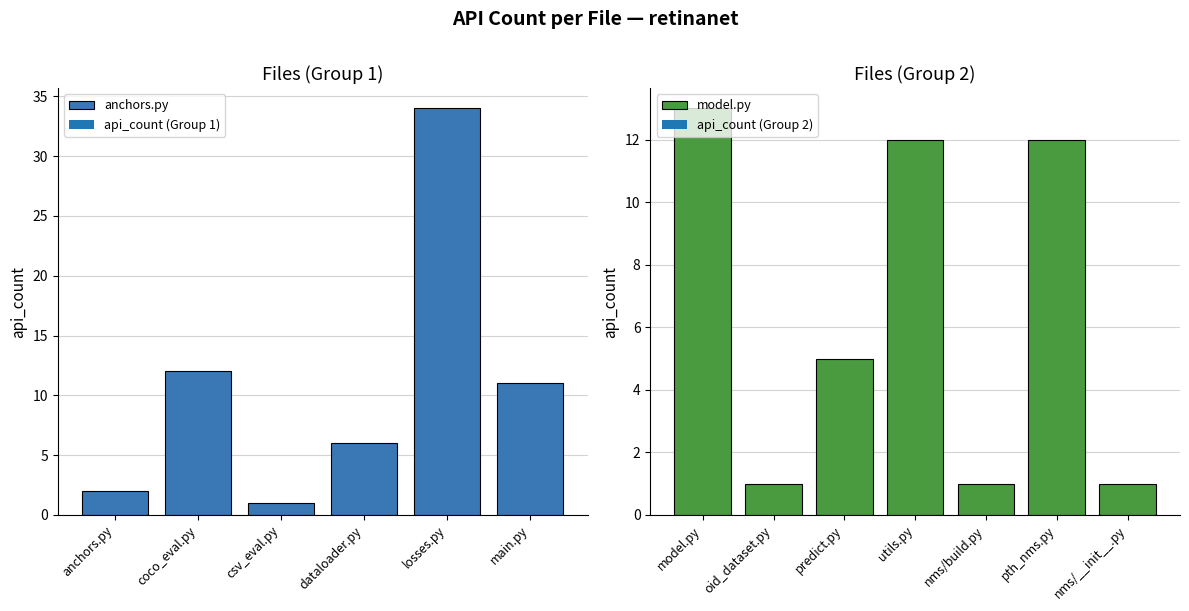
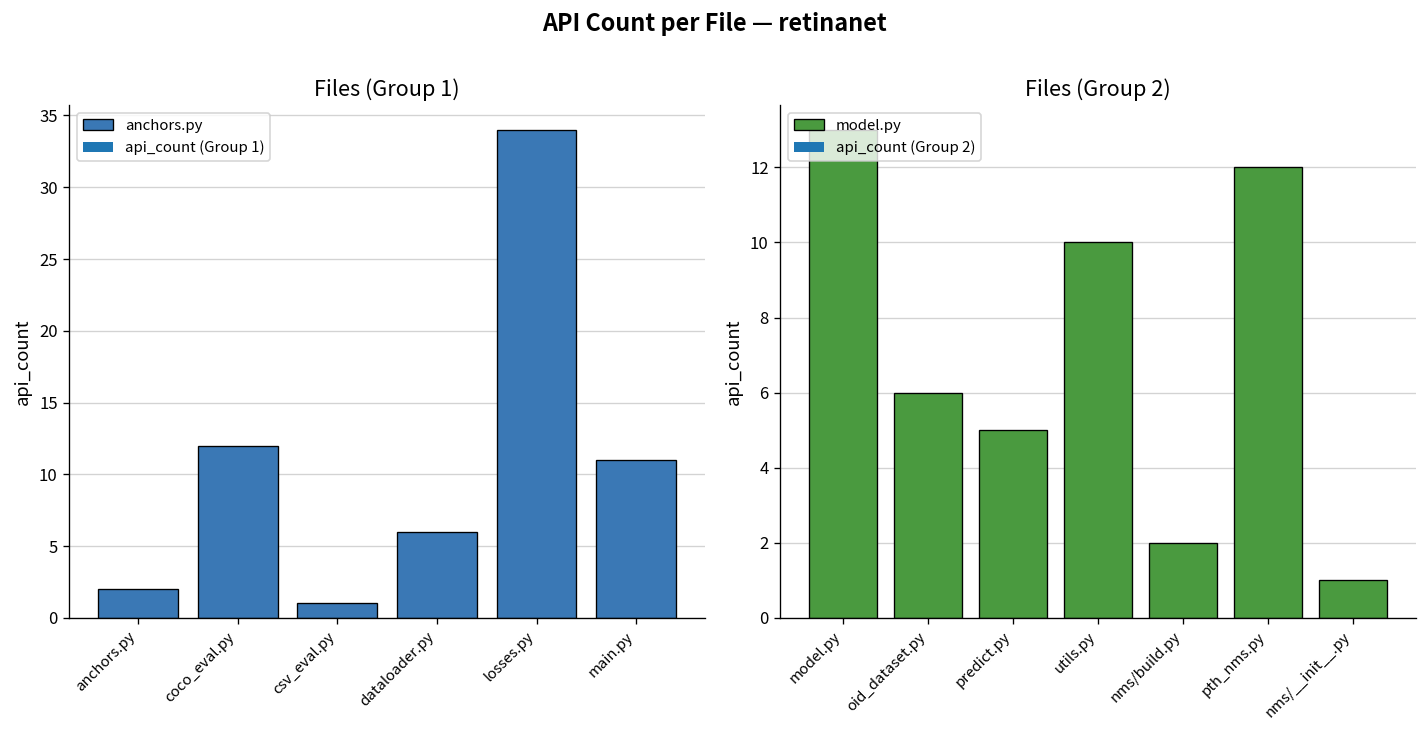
  {
    "Files (Group 1)": {
      "anchors.py": 2.0,
      "coco_eval.py": 12.0,
      "csv_eval.py": 1.0,
      "dataloader.py": 6.0,
      "losses.py": 34.0,
      "main.py": 11.0
    },
    "Files (Group 2)": {
-     "oid_dataset.py": 1,
+     "oid_dataset.py": 6,
      "predict.py": 5,
-     "utils.py": 12,
-     "nms/build.py": 1,
+     "utils.py": 10,
+     "nms/build.py": 2,
      "pth_nms.py": 12,
      "nms/__init__.py": 1
    }
  }
